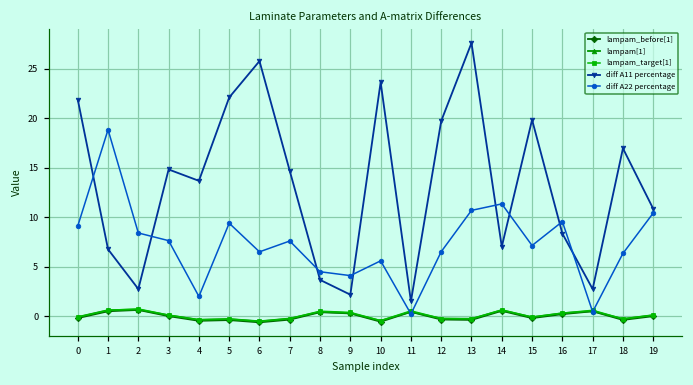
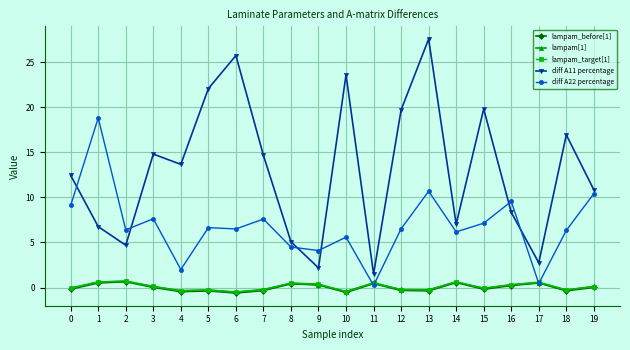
  {
    "diff A11 percentage": {
-     "0": 22,
+     "0": 12,
      "1": 7,
-     "2": 3,
+     "2": 5,
      "3": 15,
      "4": 14,
      "5": 22,
      "6": 26,
      "7": 15,
-     "8": 4,
+     "8": 5,
      "9": 2,
      "10": 24,
      "11": 2,
      "12": 20,
      "13": 28,
      "14": 7,
      "15": 20,
      "16": 8,
      "17": 3,
      "18": 17,
      "19": 11
    },
    "diff A22 percentage": {
      "0": 9,
      "1": 19,
-     "2": 8,
+     "2": 6,
      "3": 8,
      "4": 2,
-     "5": 9,
+     "5": 7,
      "6": 7,
      "7": 8,
      "8": 4,
      "9": 4,
      "10": 6,
      "12": 7,
      "13": 11,
-     "14": 11,
+     "14": 6,
      "15": 7,
      "16": 10,
      "18": 6,
      "19": 10
    }
  }
